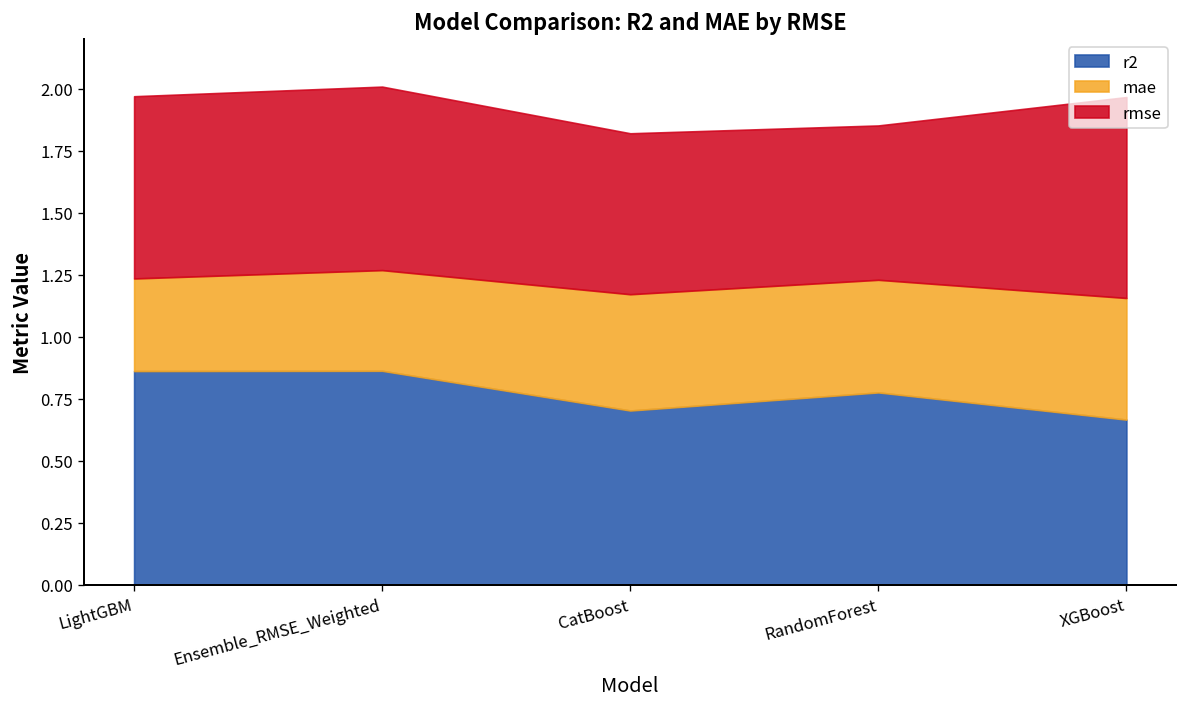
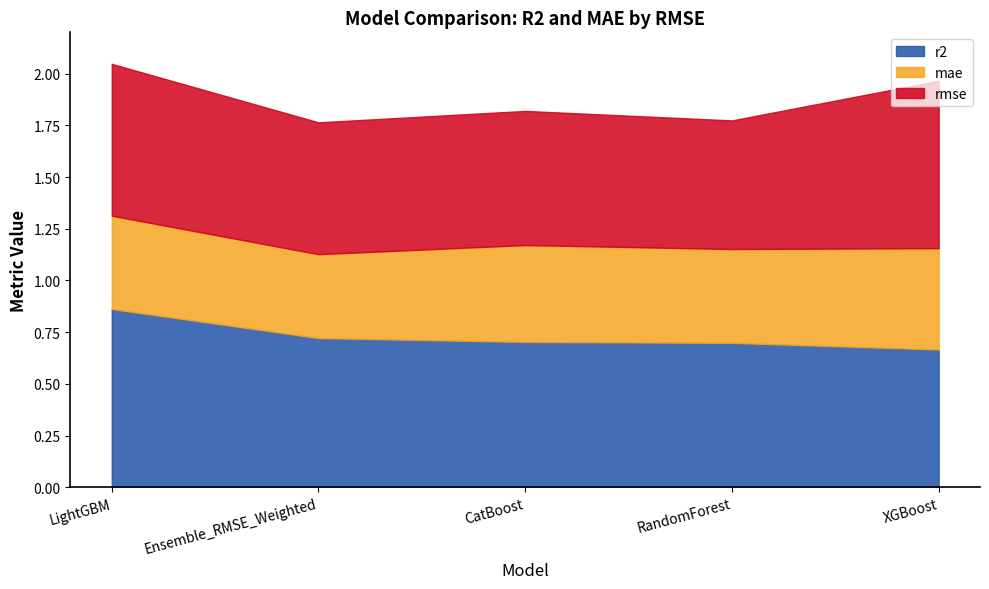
  {
    "r2": {
      "LightGBM": 0.86,
-     "Ensemble_RMSE_Weighted": 0.86,
+     "Ensemble_RMSE_Weighted": 0.72,
      "CatBoost": 0.70,
-     "RandomForest": 0.78,
+     "RandomForest": 0.70,
      "XGBoost": 0.67
    },
    "mae": {
-     "LightGBM": 0.37,
+     "LightGBM": 0.45,
      "Ensemble_RMSE_Weighted": 0.41,
      "CatBoost": 0.47,
      "RandomForest": 0.45,
      "XGBoost": 0.49
    },
    "rmse": {
      "LightGBM": 0.73,
-     "Ensemble_RMSE_Weighted": 0.74,
+     "Ensemble_RMSE_Weighted": 0.64,
      "CatBoost": 0.65,
      "RandomForest": 0.62
    }
  }
